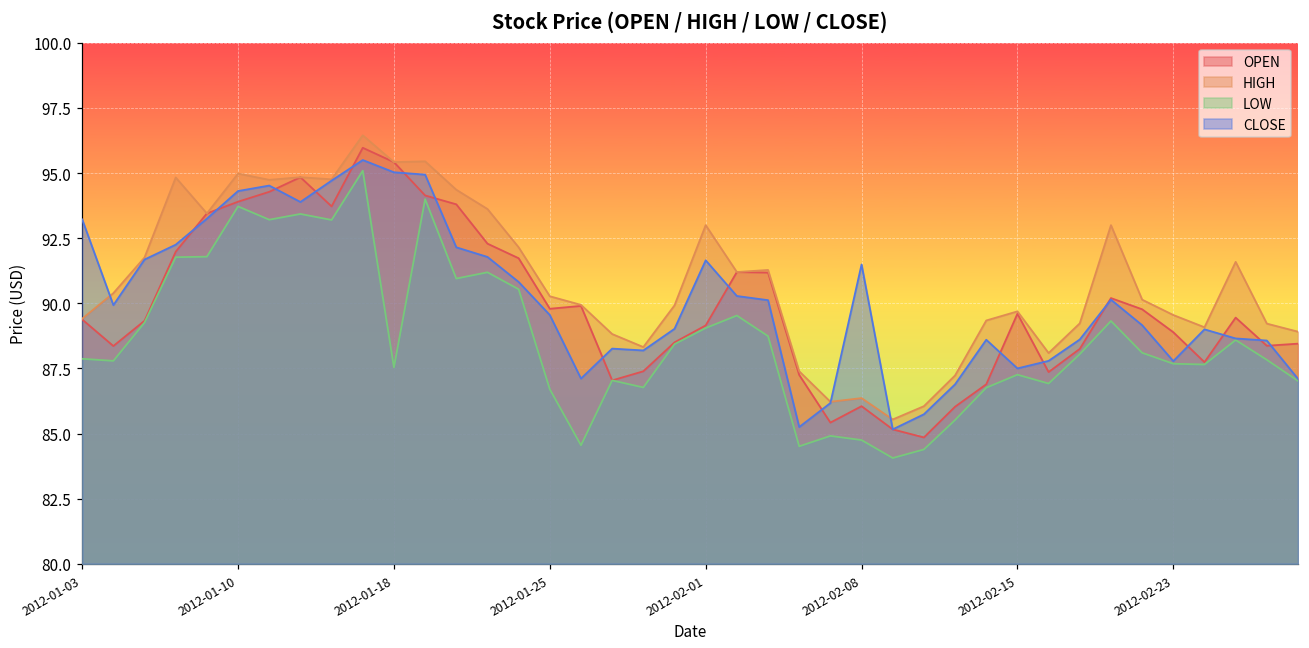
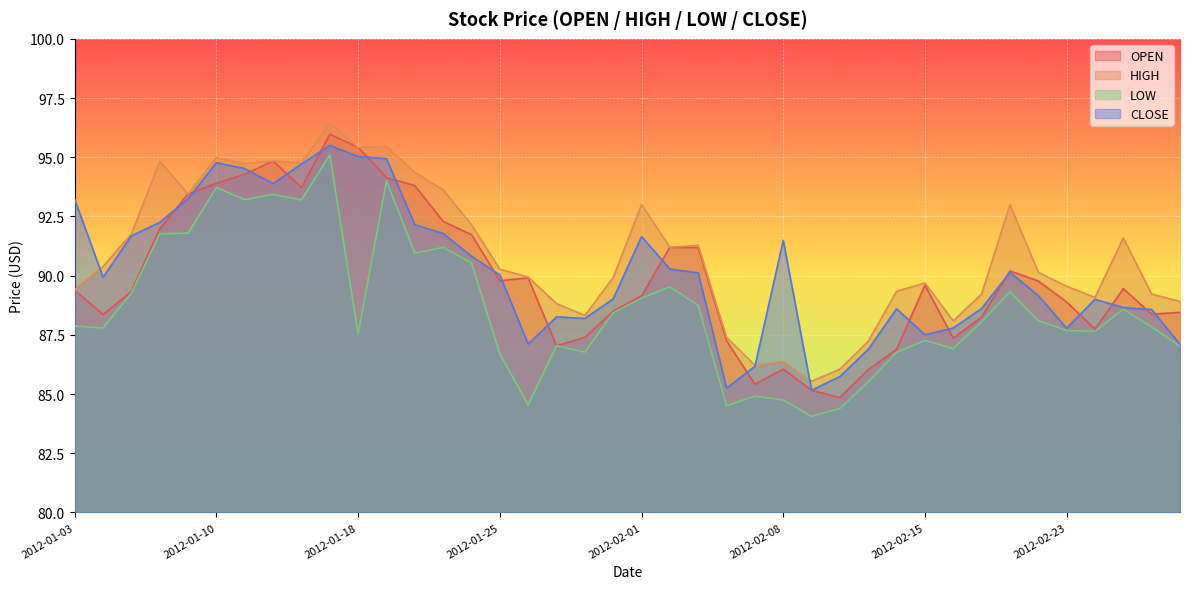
  {
    "LOW": {
      "2012-01-03": 87.9,
      "2012-01-10": 93.7,
      "2012-01-18": 87.5,
      "2012-01-25": 86.7,
      "2012-02-08": 84.8,
      "2012-02-15": 87.3
    },
    "CLOSE": {
      "2012-01-03": 93.2,
-     "2012-01-10": 94.3,
+     "2012-01-10": 94.8,
      "2012-01-18": 95.0,
-     "2012-01-25": 89.6,
+     "2012-01-25": 90.0,
      "2012-02-01": 91.7,
      "2012-02-08": 91.5,
      "2012-02-15": 87.5
    }
  }
